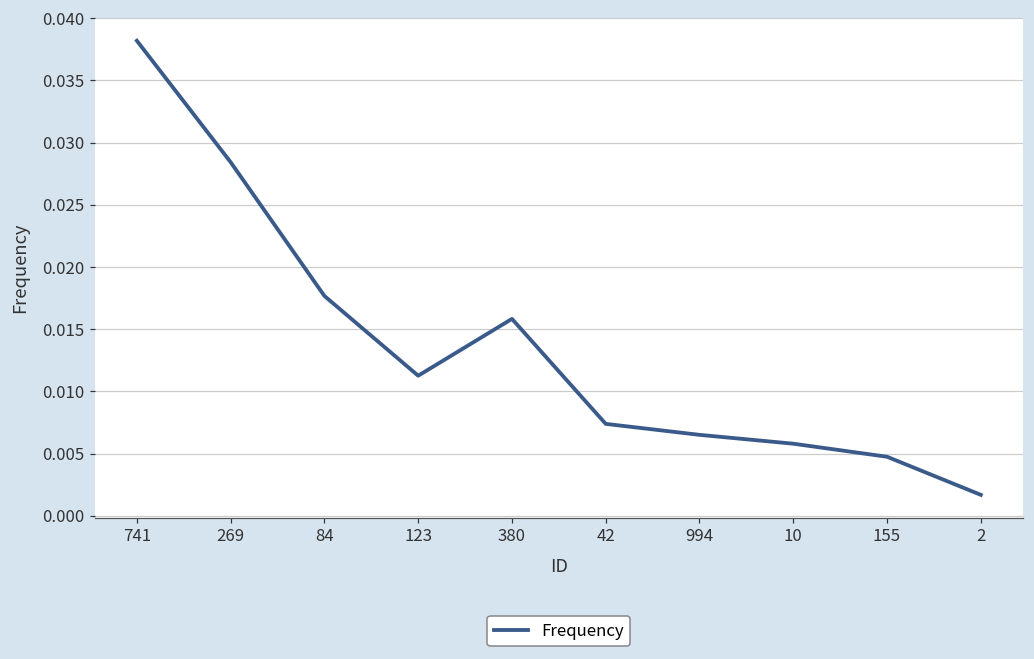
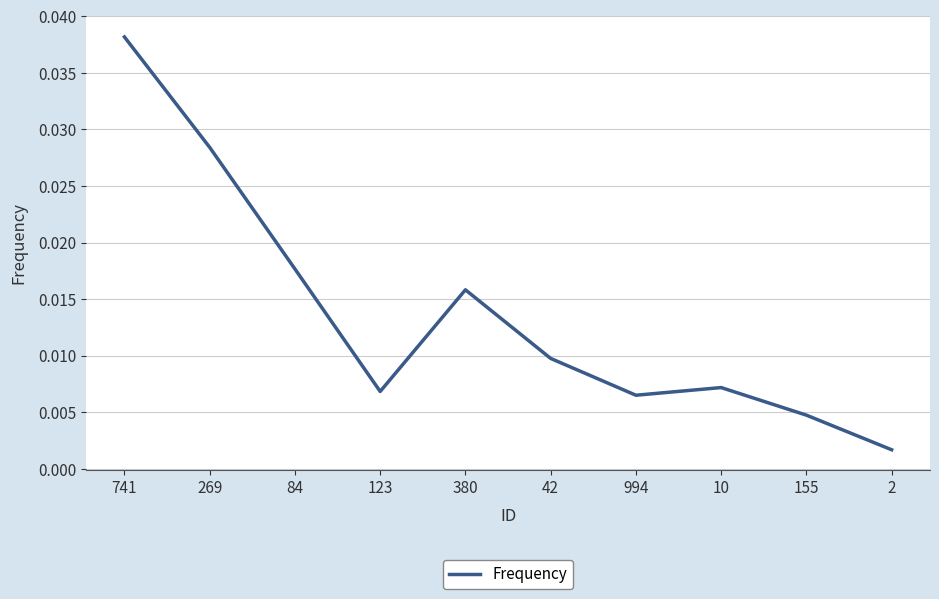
  {
    "741": 0.0382,
    "269": 0.0284,
    "84": 0.0177,
-   "123": 0.0113,
+   "123": 0.0068,
    "380": 0.0158,
-   "42": 0.0074,
+   "42": 0.0098,
    "994": 0.0065,
-   "10": 0.0058,
+   "10": 0.0072,
    "155": 0.0047,
    "2": 0.0017
  }
